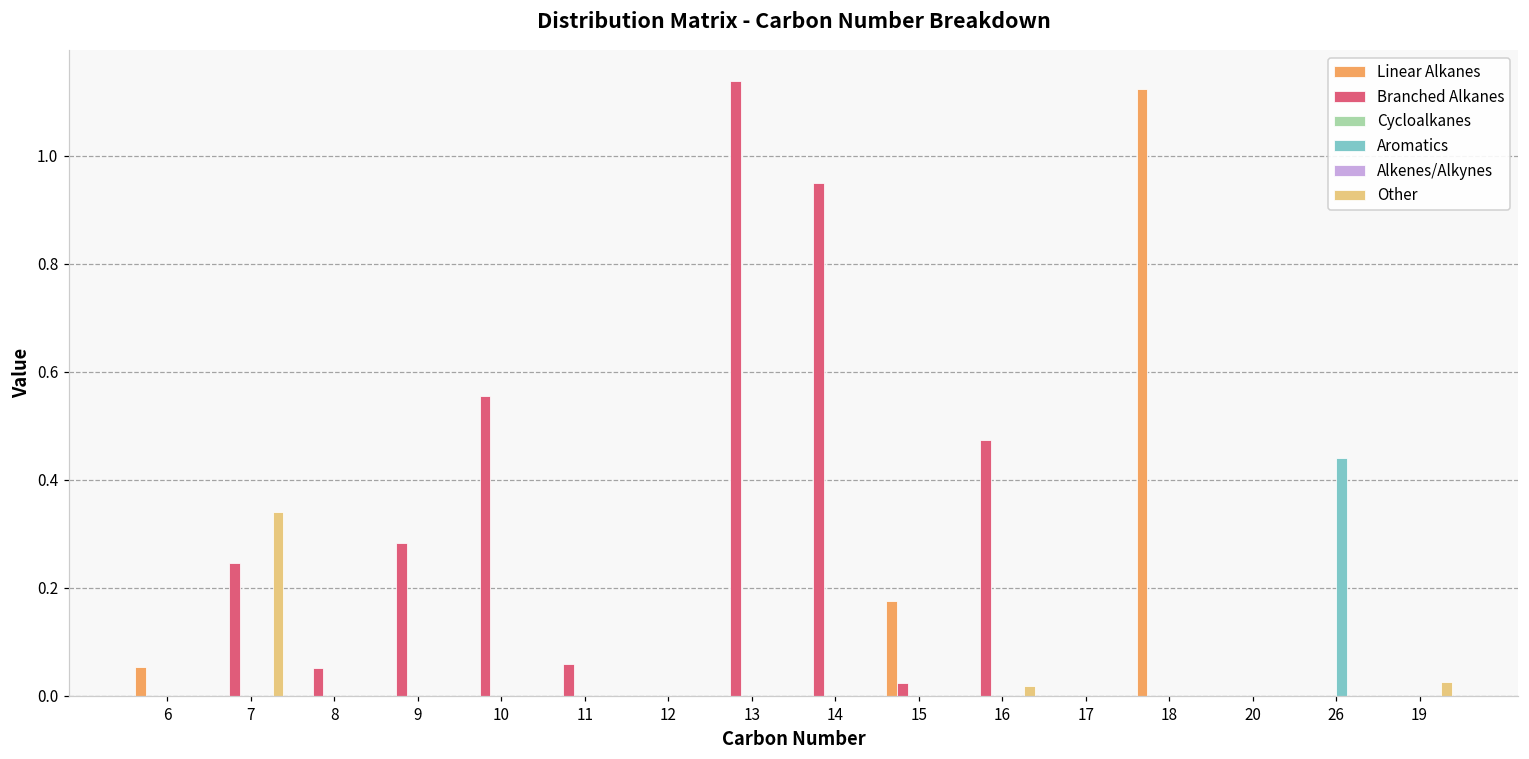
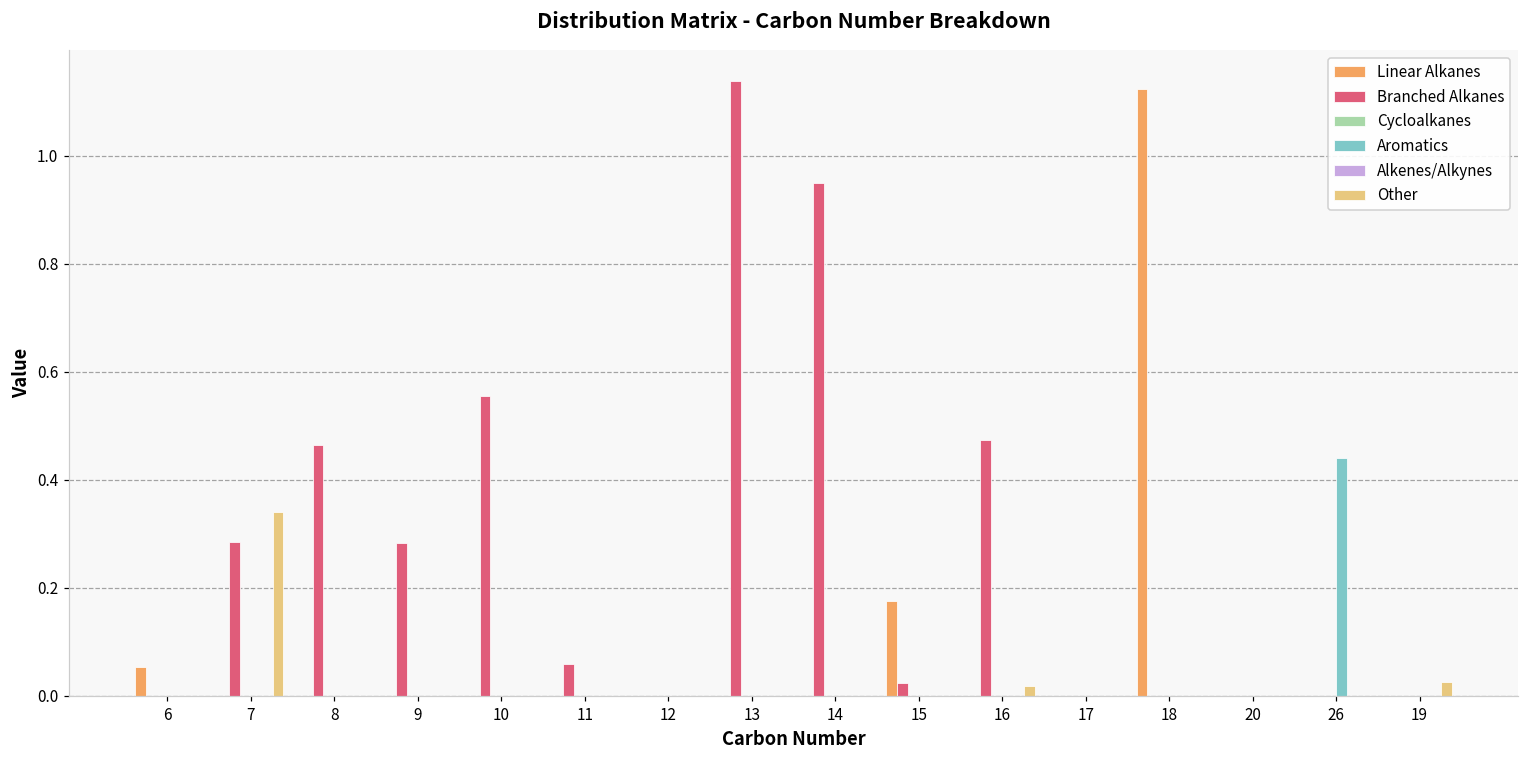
  {
    "Branched Alkanes": {
      "6": 0.00,
-     "7": 0.25,
-     "8": 0.05,
+     "7": 0.28,
+     "8": 0.46,
      "9": 0.28,
      "10": 0.55,
      "11": 0.06,
      "12": 0.00,
      "13": 1.14,
      "14": 0.95,
      "15": 0.02,
      "16": 0.47,
      "17": 0.00,
      "18": 0.00,
      "20": 0.00,
      "26": 0.00,
      "19": 0.00
    },
    "Alkenes/Alkynes": {
      "6": 0.00,
      "7": 0.00,
      "8": 0.00,
      "9": 0.00,
      "10": 0.00,
      "11": 0.00,
      "12": 0.00,
      "13": 0.00,
      "14": 0.00,
      "15": 0.00,
      "16": 0.00,
      "17": 0.00,
      "18": 0.00,
      "20": 0.00,
      "26": 0.00,
      "19": 0.00
    }
  }
